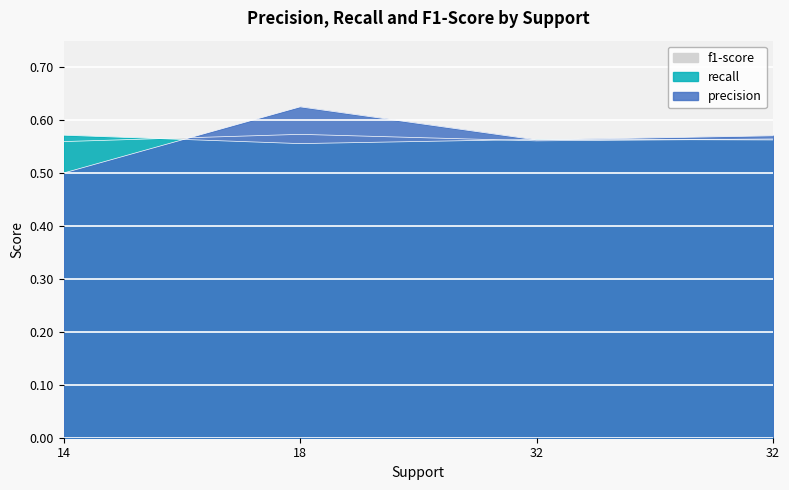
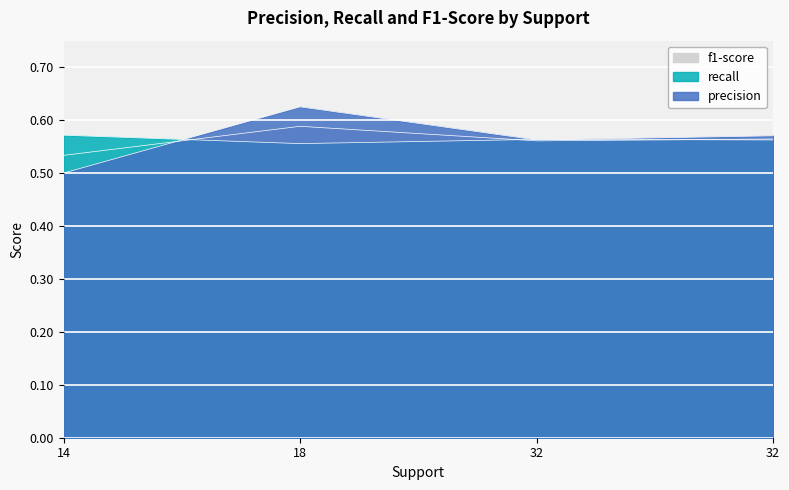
  {
    "f1-score": {
-     "14": 0.56,
-     "18": 0.57
+     "14": 0.53,
+     "18": 0.59
    },
    "recall": {
      "14": 0.57,
      "18": 0.56
    },
    "precision": {
      "14": 0.50,
      "18": 0.63
    }
  }
